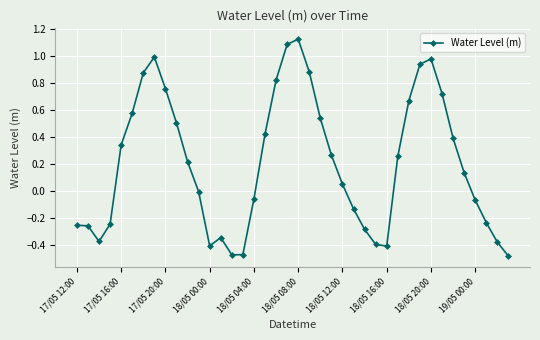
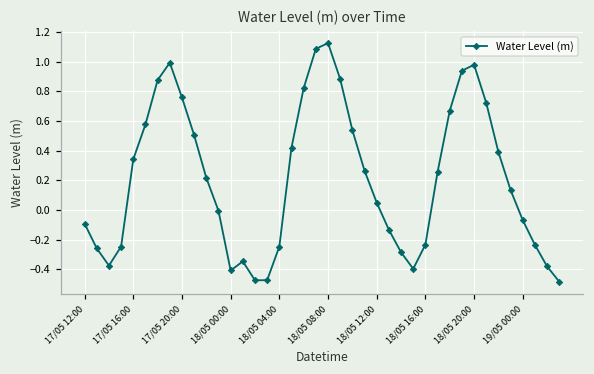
  {
-   "17/05 12:00": -0.26,
+   "17/05 12:00": -0.09,
    "17/05 16:00": 0.34,
    "17/05 20:00": 0.76,
    "18/05 00:00": -0.41,
-   "18/05 04:00": -0.06,
+   "18/05 04:00": -0.25,
    "18/05 08:00": 1.12,
    "18/05 12:00": 0.05,
-   "18/05 16:00": -0.41,
+   "18/05 16:00": -0.23,
    "18/05 20:00": 0.98,
    "19/05 00:00": -0.07
  }
